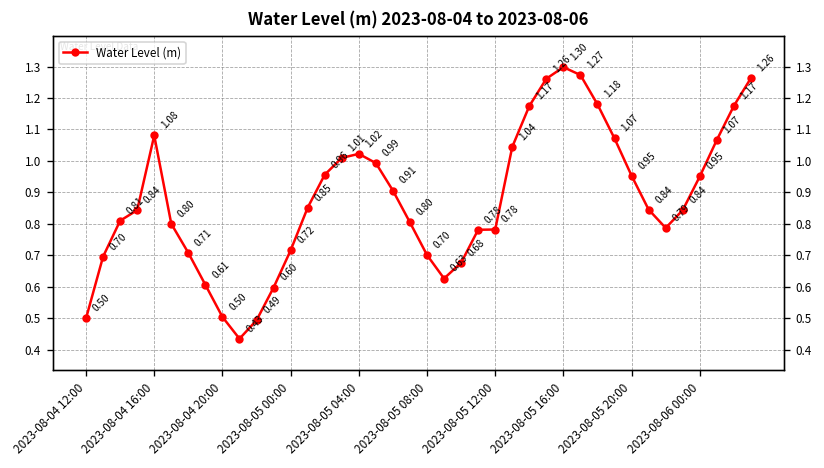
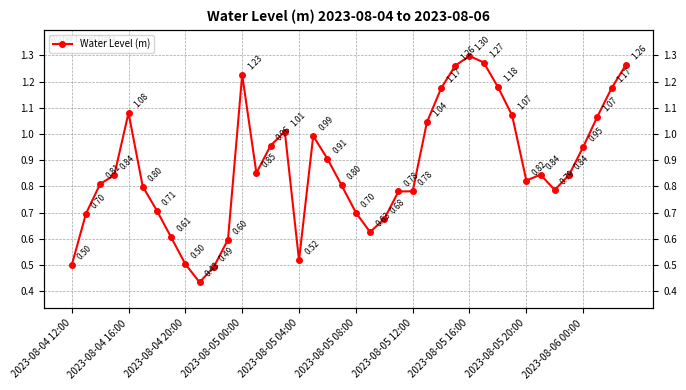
  {
    "2023-08-04 12:00": 0.50,
    "2023-08-04 16:00": 1.08,
    "2023-08-04 20:00": 0.50,
-   "2023-08-05 00:00": 0.72,
-   "2023-08-05 04:00": 1.02,
+   "2023-08-05 00:00": 1.23,
+   "2023-08-05 04:00": 0.52,
    "2023-08-05 08:00": 0.70,
    "2023-08-05 16:00": 1.30,
-   "2023-08-05 20:00": 0.95,
+   "2023-08-05 20:00": 0.82,
    "2023-08-06 00:00": 0.95
  }
